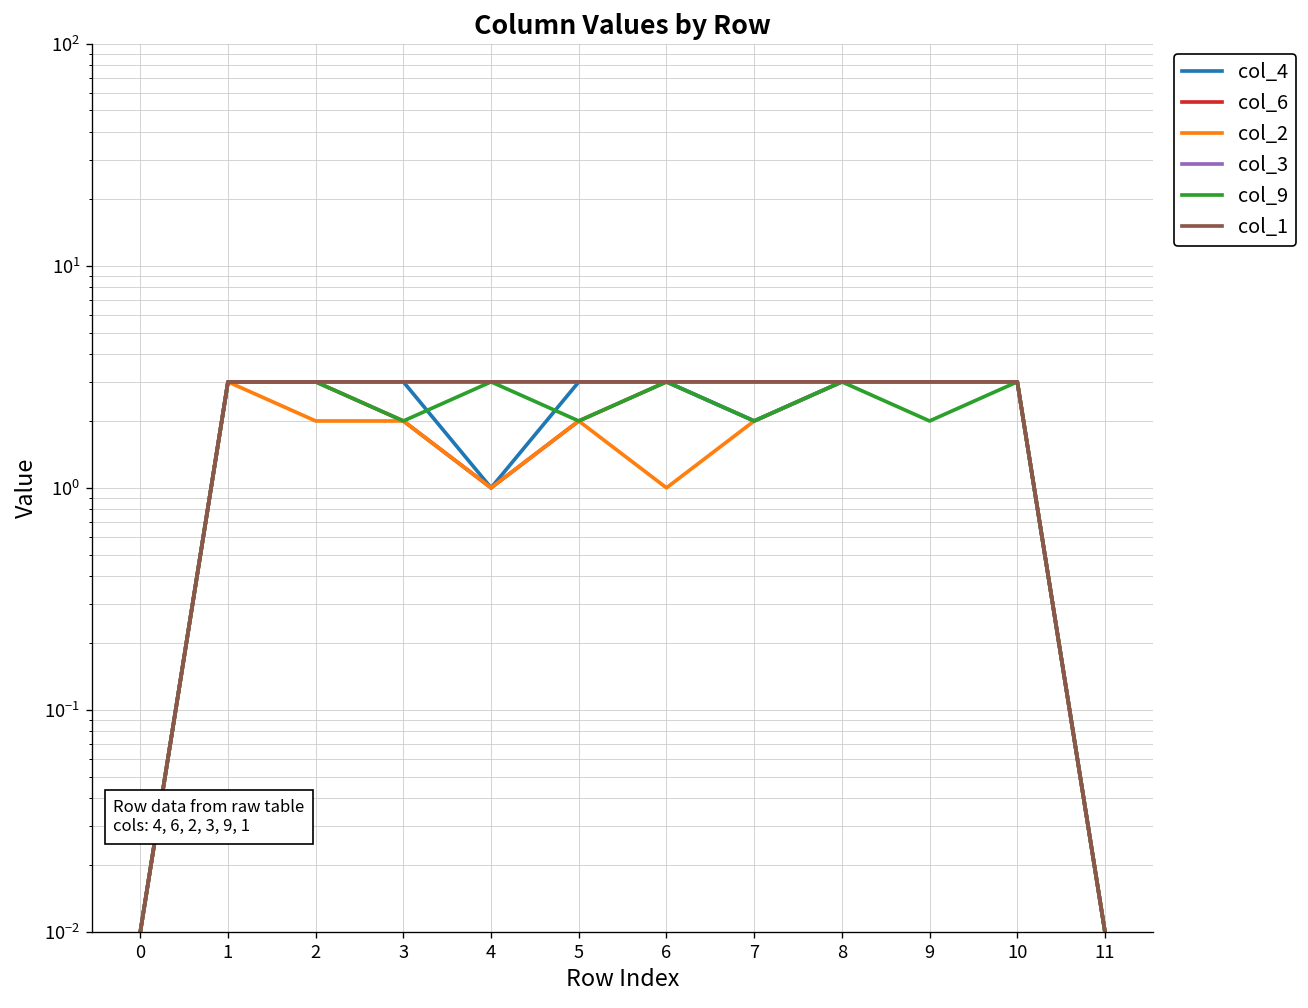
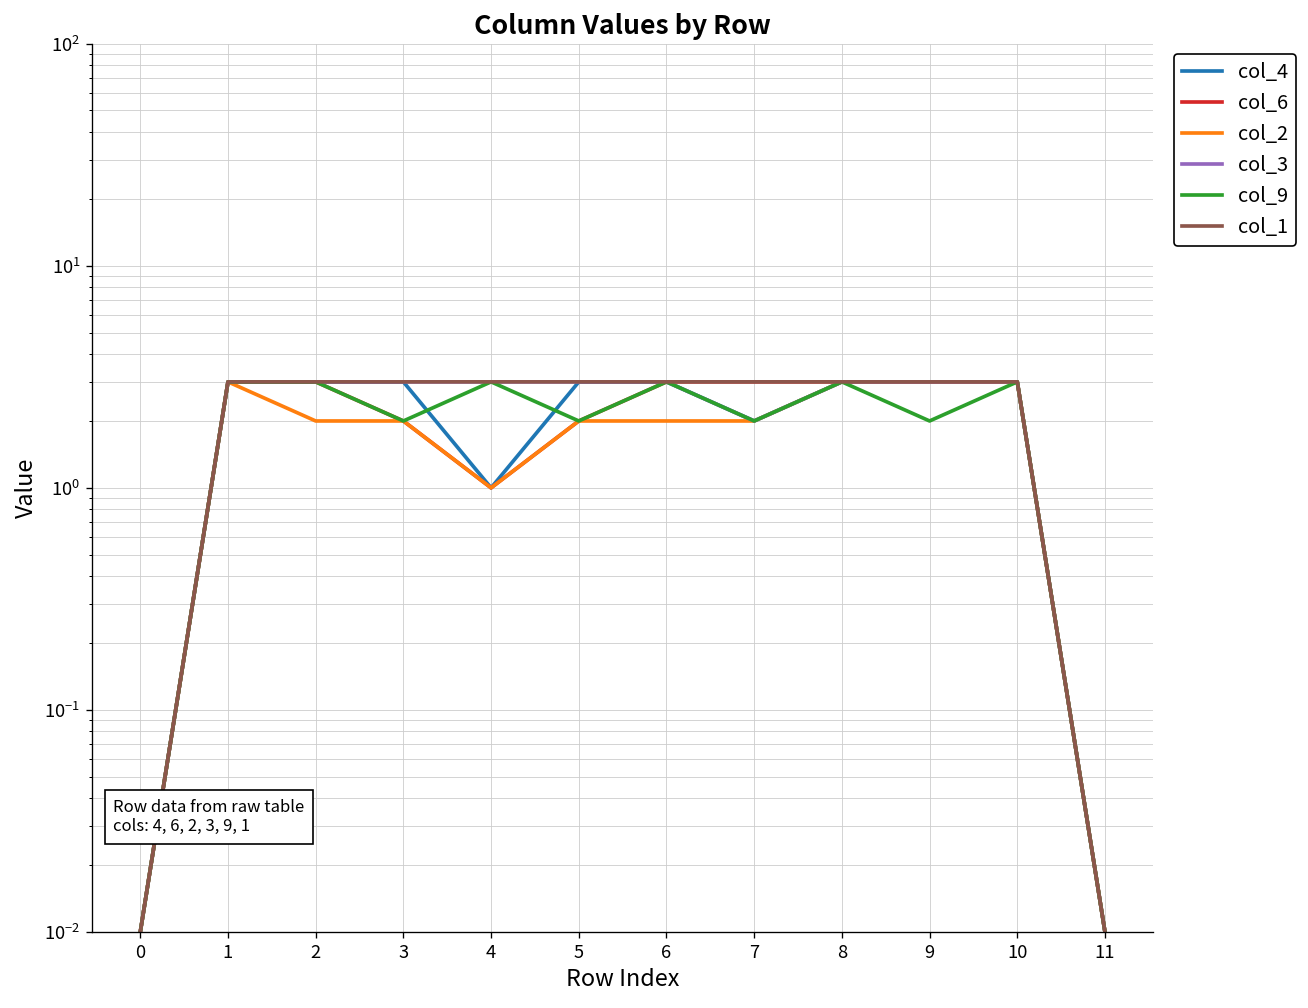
  {
    "col_2": {
      "2": 2,
-     "6": 1
+     "6": 2
    },
    "col_9": {
      "9": 2
    }
  }
